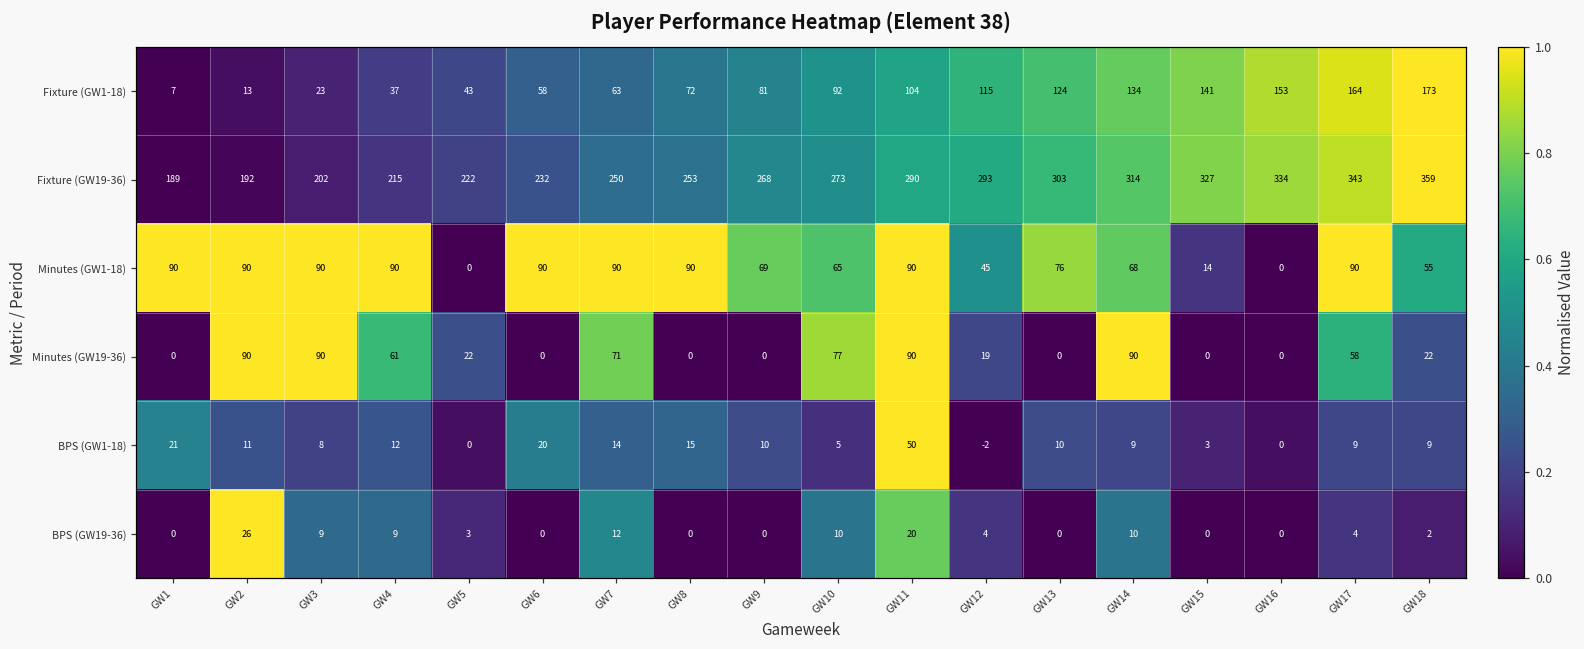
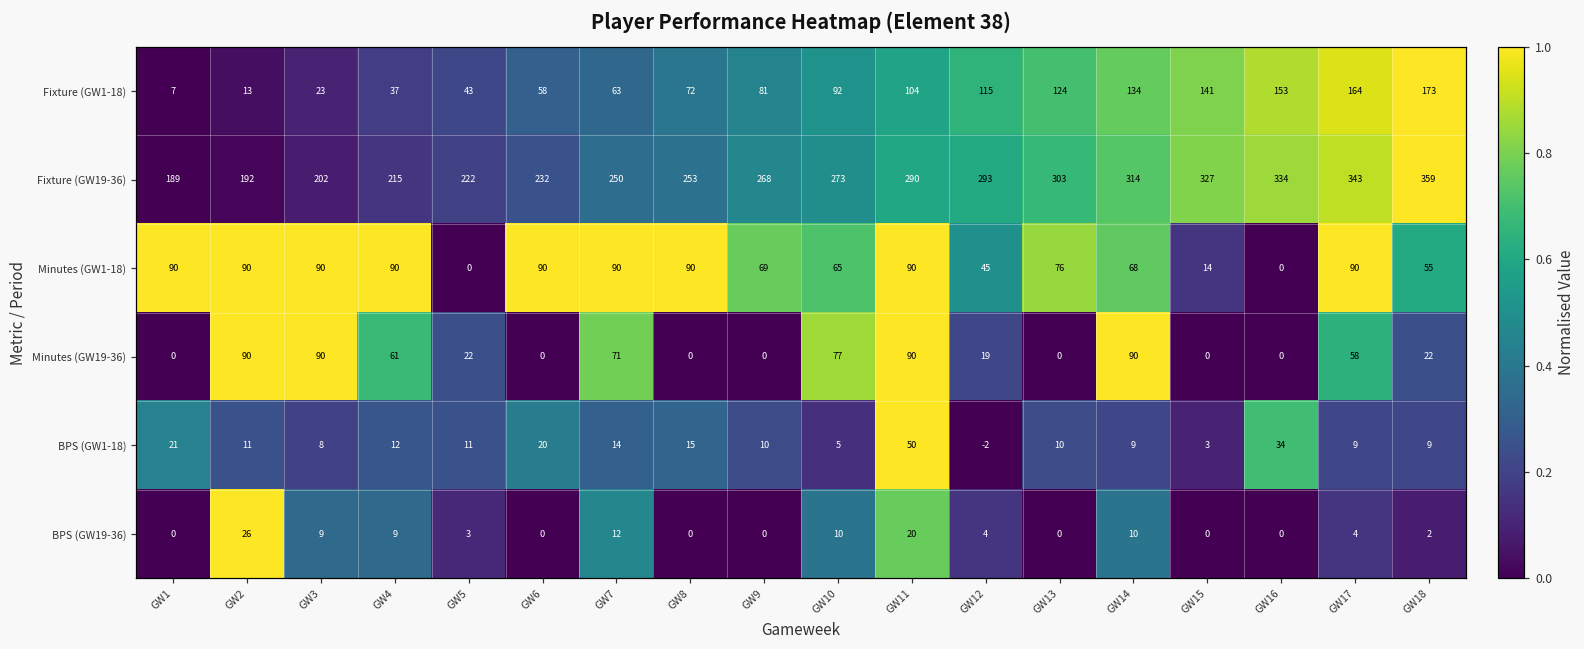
  {
    "Fixture (GW1-18)": {
      "GW1": 7,
      "GW2": 13,
      "GW3": 23,
      "GW4": 37,
      "GW5": 43,
      "GW6": 58,
      "GW7": 63,
      "GW8": 72,
      "GW9": 81,
      "GW10": 92,
      "GW11": 104,
      "GW12": 115,
      "GW13": 124,
      "GW14": 134,
      "GW15": 141,
      "GW16": 153,
      "GW17": 164,
      "GW18": 173
    },
    "Fixture (GW19-36)": {
      "GW1": 189,
      "GW2": 192,
      "GW3": 202,
      "GW4": 215,
      "GW5": 222,
      "GW6": 232,
      "GW7": 250,
      "GW8": 253,
      "GW9": 268,
      "GW10": 273,
      "GW11": 290,
      "GW12": 293,
      "GW13": 303,
      "GW14": 314,
      "GW15": 327,
      "GW16": 334,
      "GW17": 343,
      "GW18": 359
    },
    "Minutes (GW1-18)": {
      "GW1": 90,
      "GW2": 90,
      "GW3": 90,
      "GW4": 90,
      "GW5": 0,
      "GW6": 90,
      "GW7": 90,
      "GW8": 90,
      "GW9": 69,
      "GW10": 65,
      "GW11": 90,
      "GW12": 45,
      "GW13": 76,
      "GW14": 68,
      "GW15": 14,
      "GW16": 0,
      "GW17": 90,
      "GW18": 55
    },
    "Minutes (GW19-36)": {
      "GW1": 0,
      "GW2": 90,
      "GW3": 90,
      "GW4": 61,
      "GW5": 22,
      "GW6": 0,
      "GW7": 71,
      "GW8": 0,
      "GW9": 0,
      "GW10": 77,
      "GW11": 90,
      "GW12": 19,
      "GW13": 0,
      "GW14": 90,
      "GW15": 0,
      "GW16": 0,
      "GW17": 58,
      "GW18": 22
    },
    "BPS (GW1-18)": {
      "GW1": 21,
      "GW2": 11,
      "GW3": 8,
      "GW4": 12,
-     "GW5": 0,
+     "GW5": 11,
      "GW6": 20,
      "GW7": 14,
      "GW8": 15,
      "GW9": 10,
      "GW10": 5,
      "GW11": 50,
      "GW12": -2,
      "GW13": 10,
      "GW14": 9,
      "GW15": 3,
-     "GW16": 0,
+     "GW16": 34,
      "GW17": 9,
      "GW18": 9
    },
    "BPS (GW19-36)": {
      "GW1": 0,
      "GW2": 26,
      "GW3": 9,
      "GW4": 9,
      "GW5": 3,
      "GW6": 0,
      "GW7": 12,
      "GW8": 0,
      "GW9": 0,
      "GW10": 10,
      "GW11": 20,
      "GW12": 4,
      "GW13": 0,
      "GW14": 10,
      "GW15": 0,
      "GW16": 0,
      "GW17": 4,
      "GW18": 2
    }
  }
